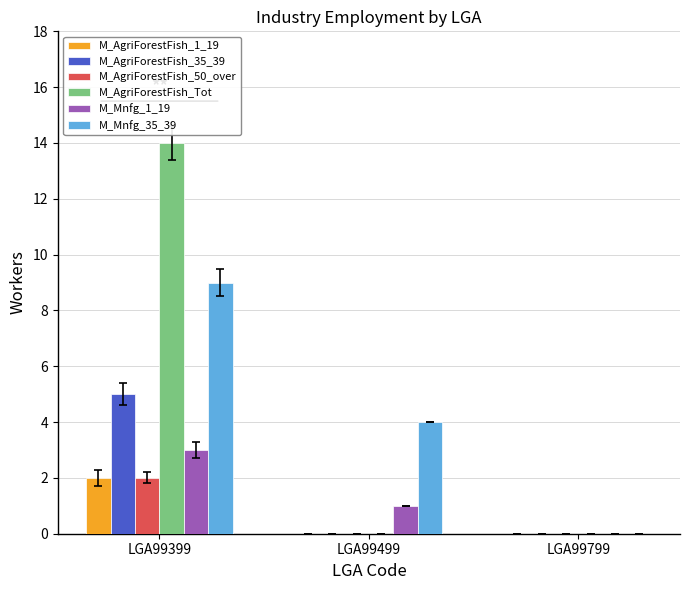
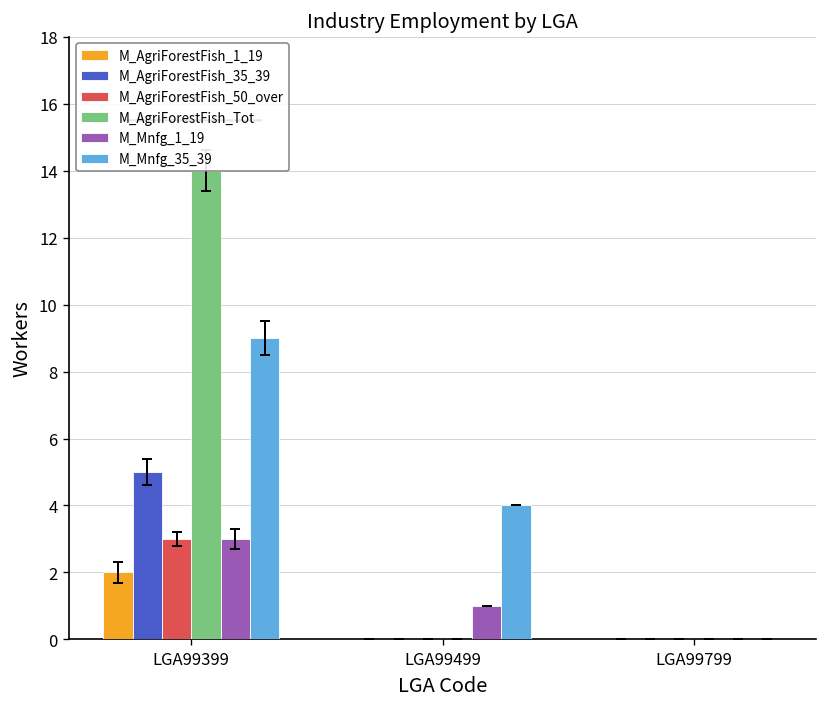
  {
    "M_AgriForestFish_1_19": {
      "LGA99399": 2,
      "LGA99499": 0,
      "LGA99799": 0
    },
    "M_AgriForestFish_50_over": {
-     "LGA99399": 2,
+     "LGA99399": 3,
      "LGA99499": 0,
      "LGA99799": 0
    },
    "M_AgriForestFish_Tot": {
      "LGA99399": 14,
      "LGA99499": 0,
      "LGA99799": 0
    },
    "M_Mnfg_1_19": {
      "LGA99399": 3,
      "LGA99499": 1,
      "LGA99799": 0
    },
    "M_Mnfg_35_39": {
      "LGA99399": 9,
      "LGA99499": 4,
      "LGA99799": 0
    }
  }
